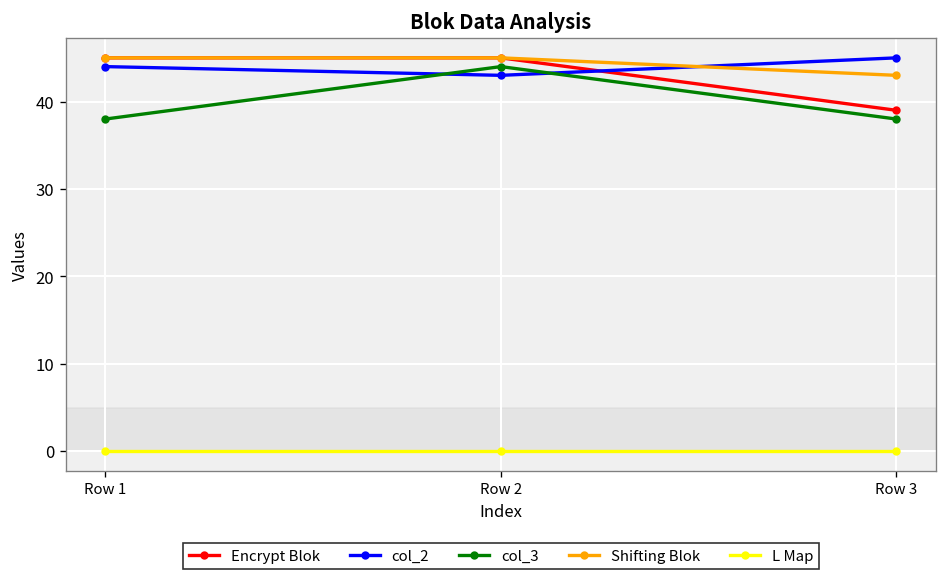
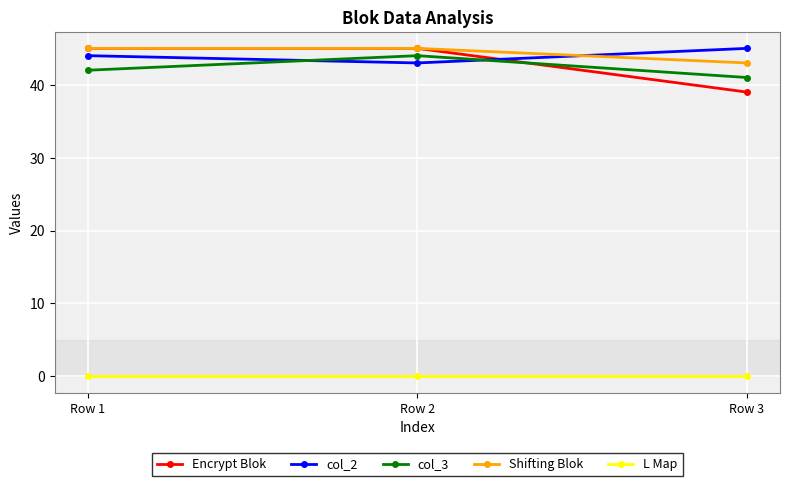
  {
    "Encrypt Blok": {
      "Row 3": 39
    },
    "col_2": {
      "Row 1": 44,
      "Row 2": 43,
      "Row 3": 45
    },
    "col_3": {
-     "Row 1": 38,
+     "Row 1": 42,
      "Row 2": 44,
-     "Row 3": 38
+     "Row 3": 41
    },
    "Shifting Blok": {
      "Row 3": 43
    },
    "L Map": {
      "Row 1": 0,
      "Row 2": 0,
      "Row 3": 0
    }
  }
